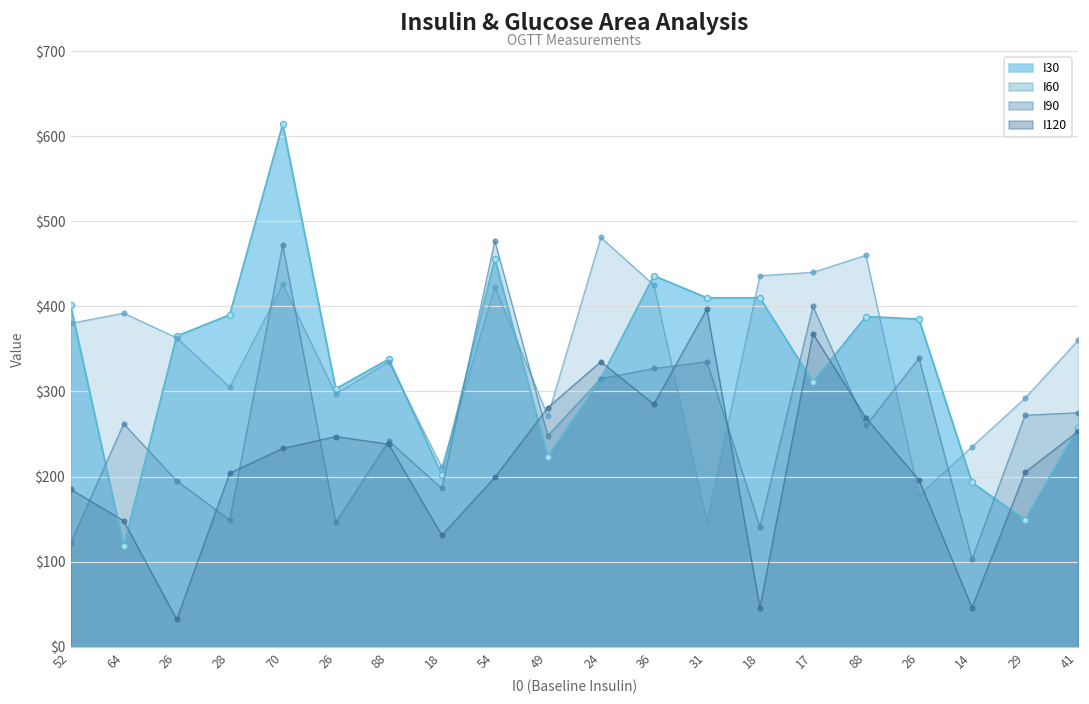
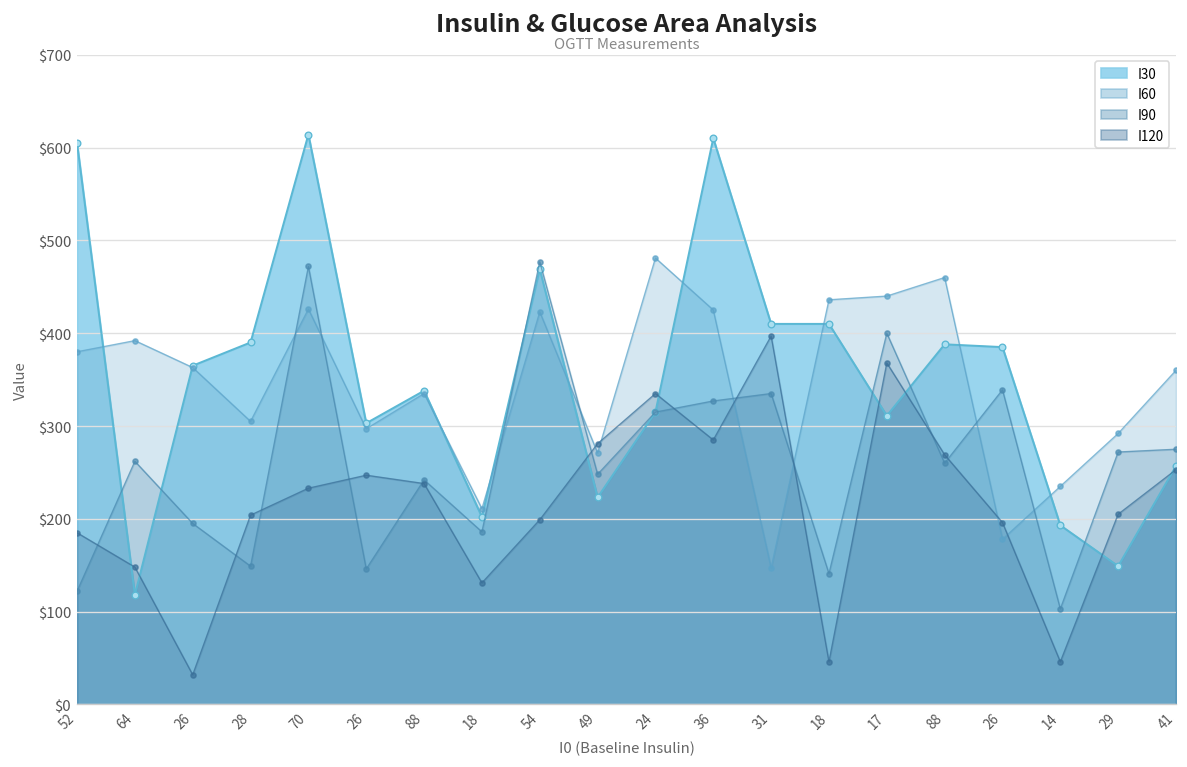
  {
    "I30": {
-     "52": "$400",
+     "52": "$610",
      "64": "$120",
      "28": "$390",
      "70": "$610",
-     "54": "$460",
+     "54": "$470",
      "49": "$220",
-     "36": "$440",
+     "36": "$610",
      "31": "$410",
      "17": "$310",
      "14": "$190",
      "29": "$150",
      "41": "$260"
    }
  }
